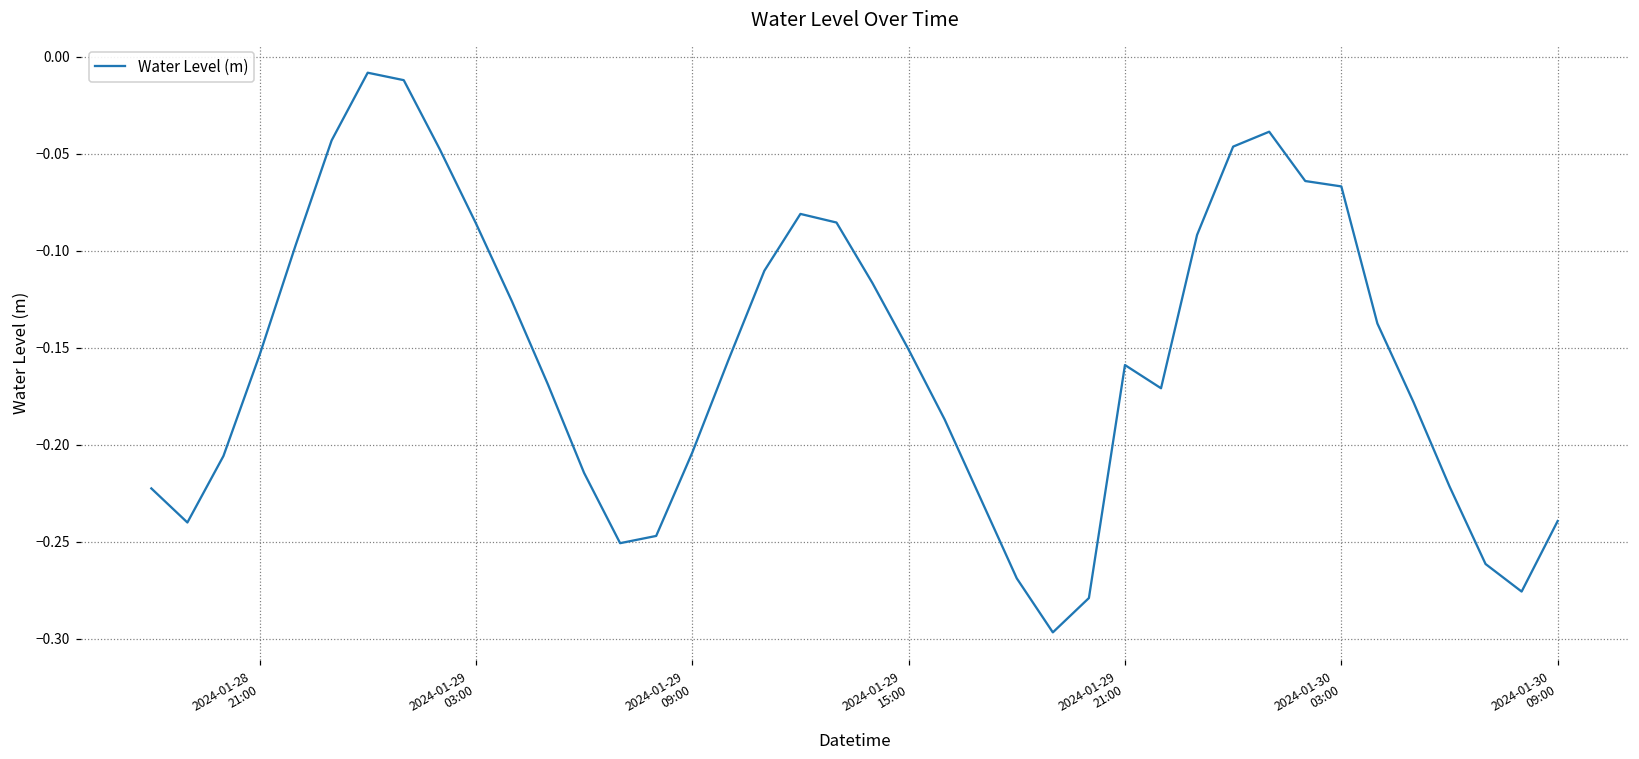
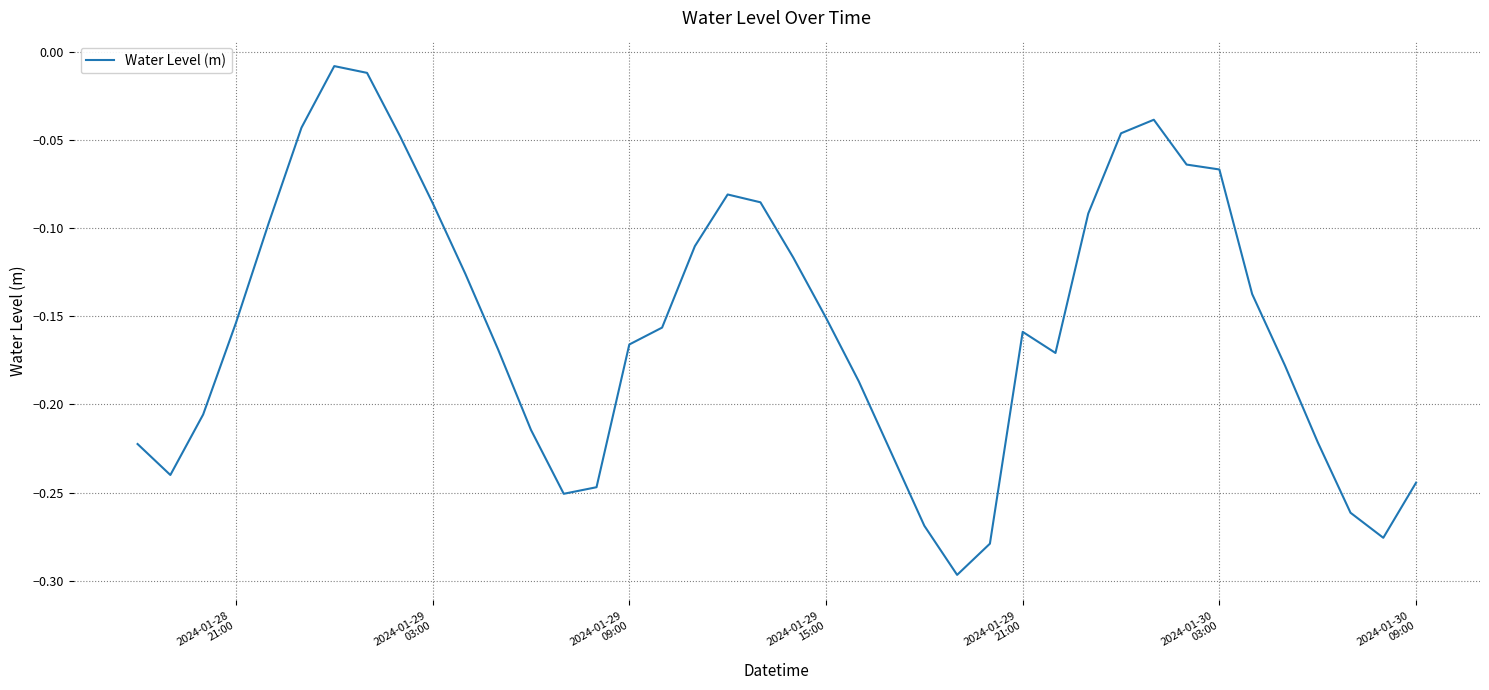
  {
    "2024-01-28 21:00": -0.154,
    "2024-01-29 03:00": -0.086,
-   "2024-01-29 09:00": -0.204,
+   "2024-01-29 09:00": -0.166,
    "2024-01-29 15:00": -0.151,
    "2024-01-29 21:00": -0.159,
    "2024-01-30 03:00": -0.067,
-   "2024-01-30 09:00": -0.239
+   "2024-01-30 09:00": -0.244
  }
